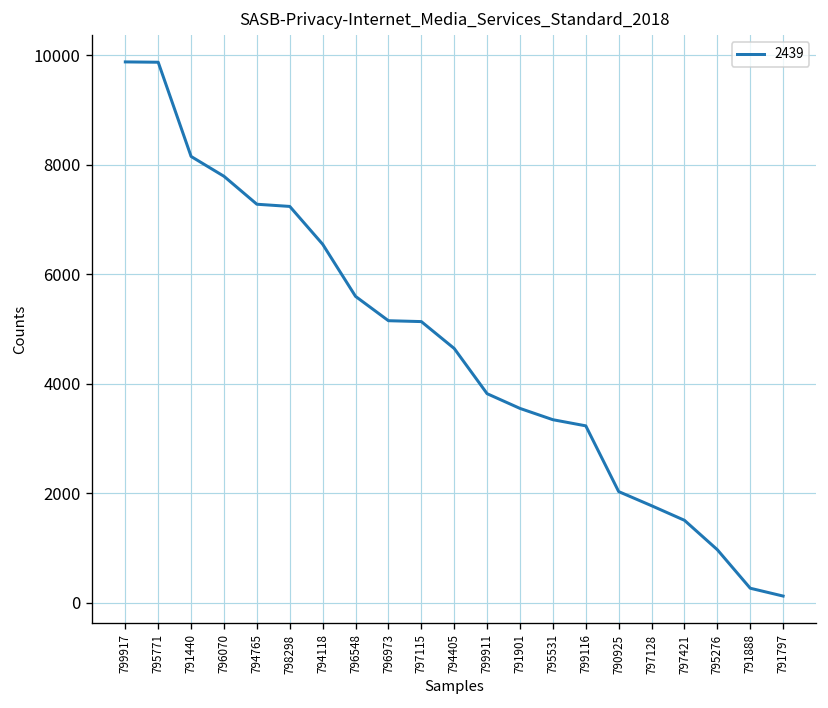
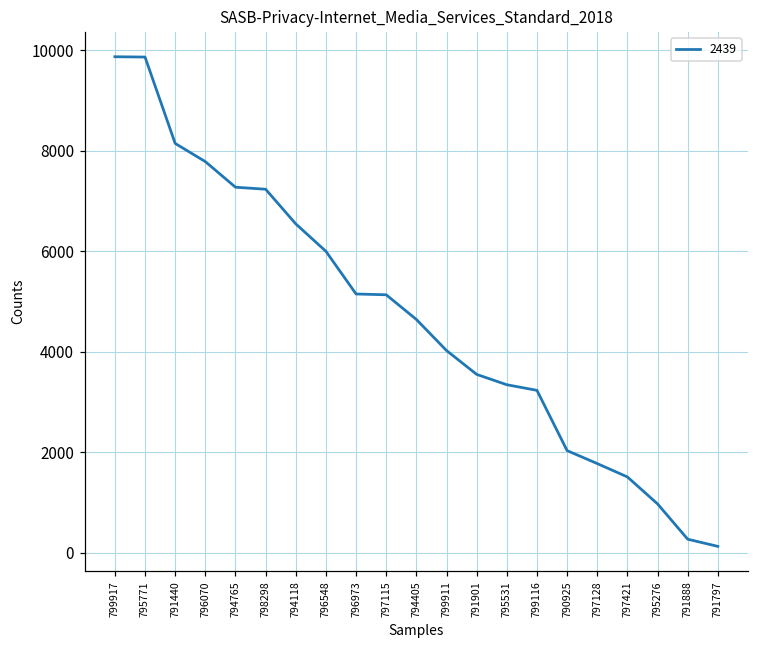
  {
    "799917": 9900,
    "795771": 9900,
    "791440": 8100,
    "796070": 7800,
    "794765": 7300,
    "798298": 7200,
    "794118": 6500,
-   "796548": 5600,
+   "796548": 6000,
    "796973": 5200,
    "797115": 5100,
    "794405": 4600,
-   "799911": 3800,
+   "799911": 4000,
    "791901": 3600,
    "795531": 3300,
    "799116": 3200,
    "790925": 2000,
    "797128": 1800,
    "797421": 1500,
    "795276": 1000,
    "791888": 300,
    "791797": 100
  }
